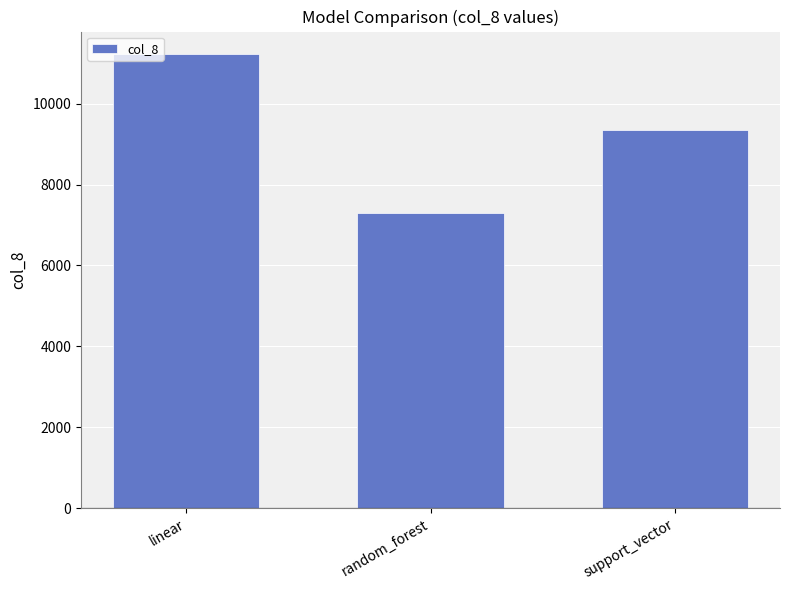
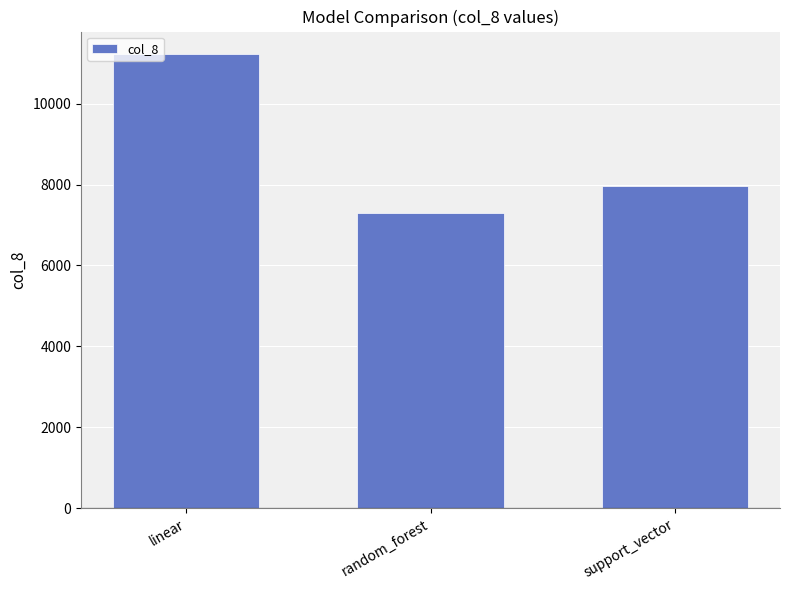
  {
    "linear": 11200,
    "random_forest": 7300,
-   "support_vector": 9400
+   "support_vector": 8000
  }
